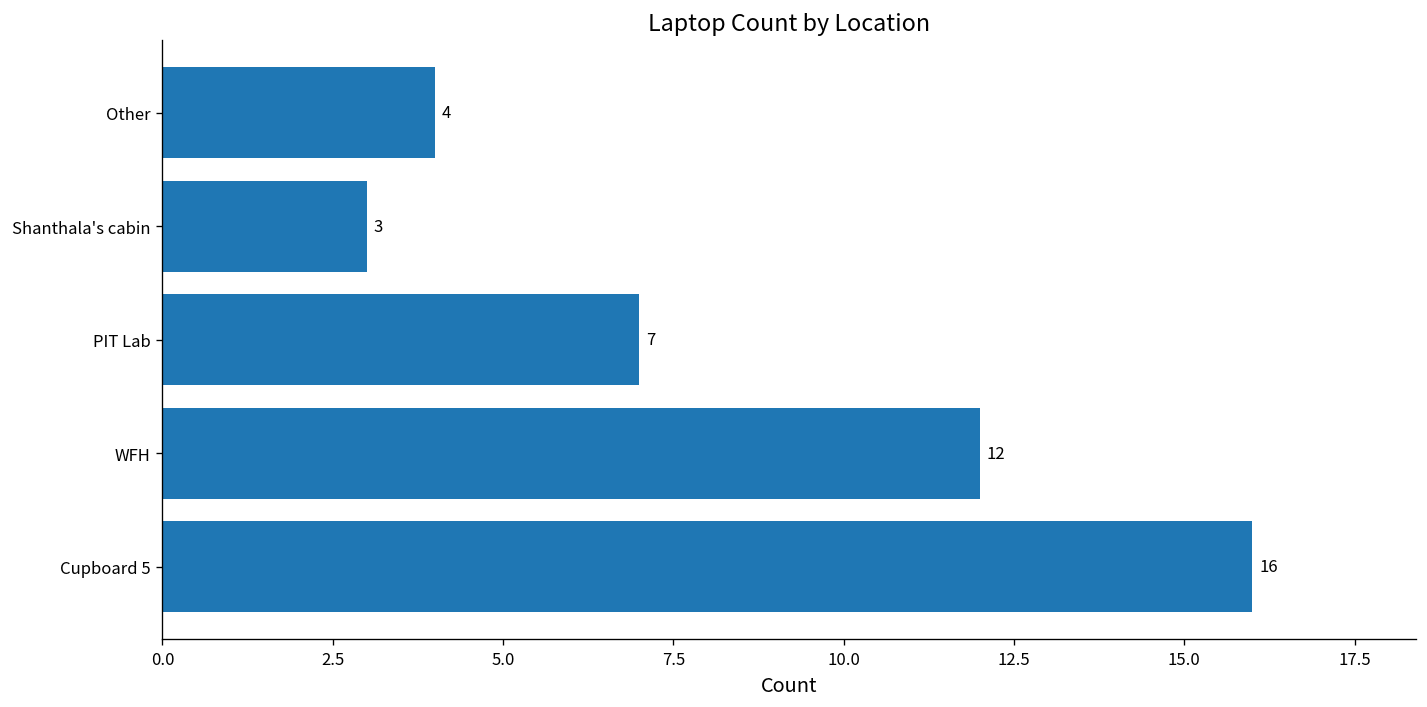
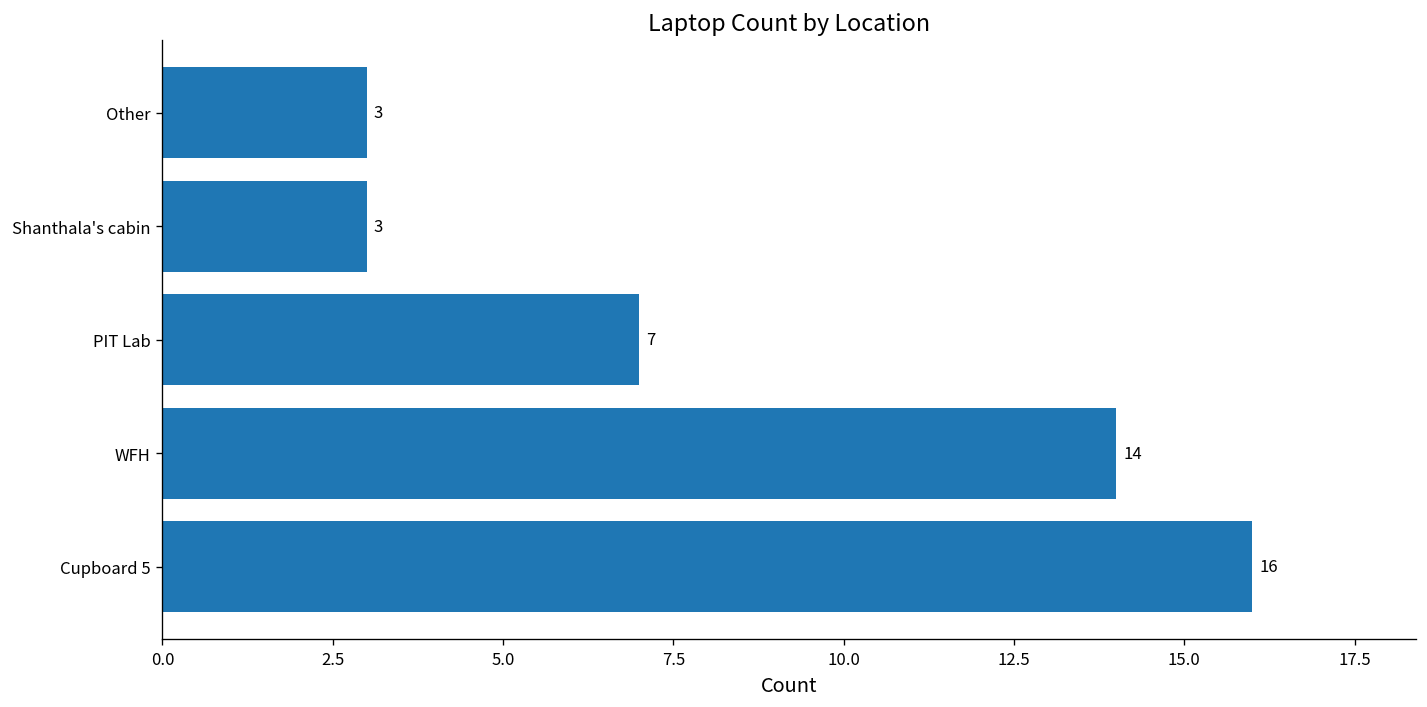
  {
-   "Other": 4,
+   "Other": 3,
    "Shanthala's cabin": 3,
    "PIT Lab": 7,
-   "WFH": 12,
+   "WFH": 14,
    "Cupboard 5": 16
  }
